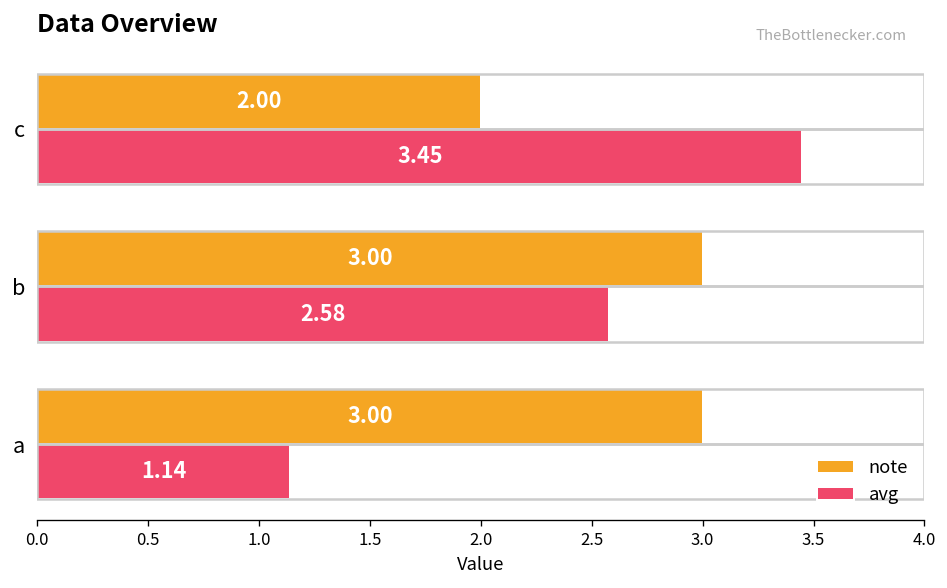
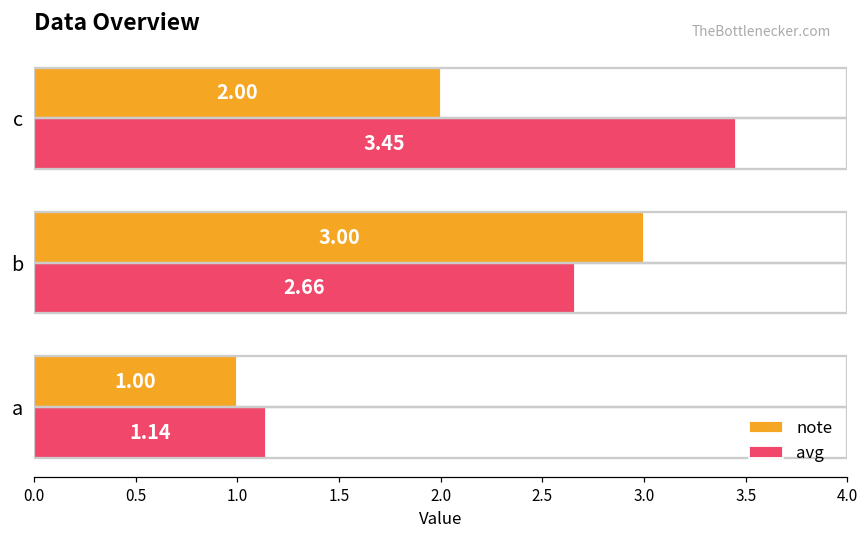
  {
    "note": {
      "c": 2.00,
      "b": 3.00,
-     "a": 3.00
+     "a": 1.00
    },
    "avg": {
      "c": 3.45,
-     "b": 2.58,
+     "b": 2.66,
      "a": 1.14
    }
  }
